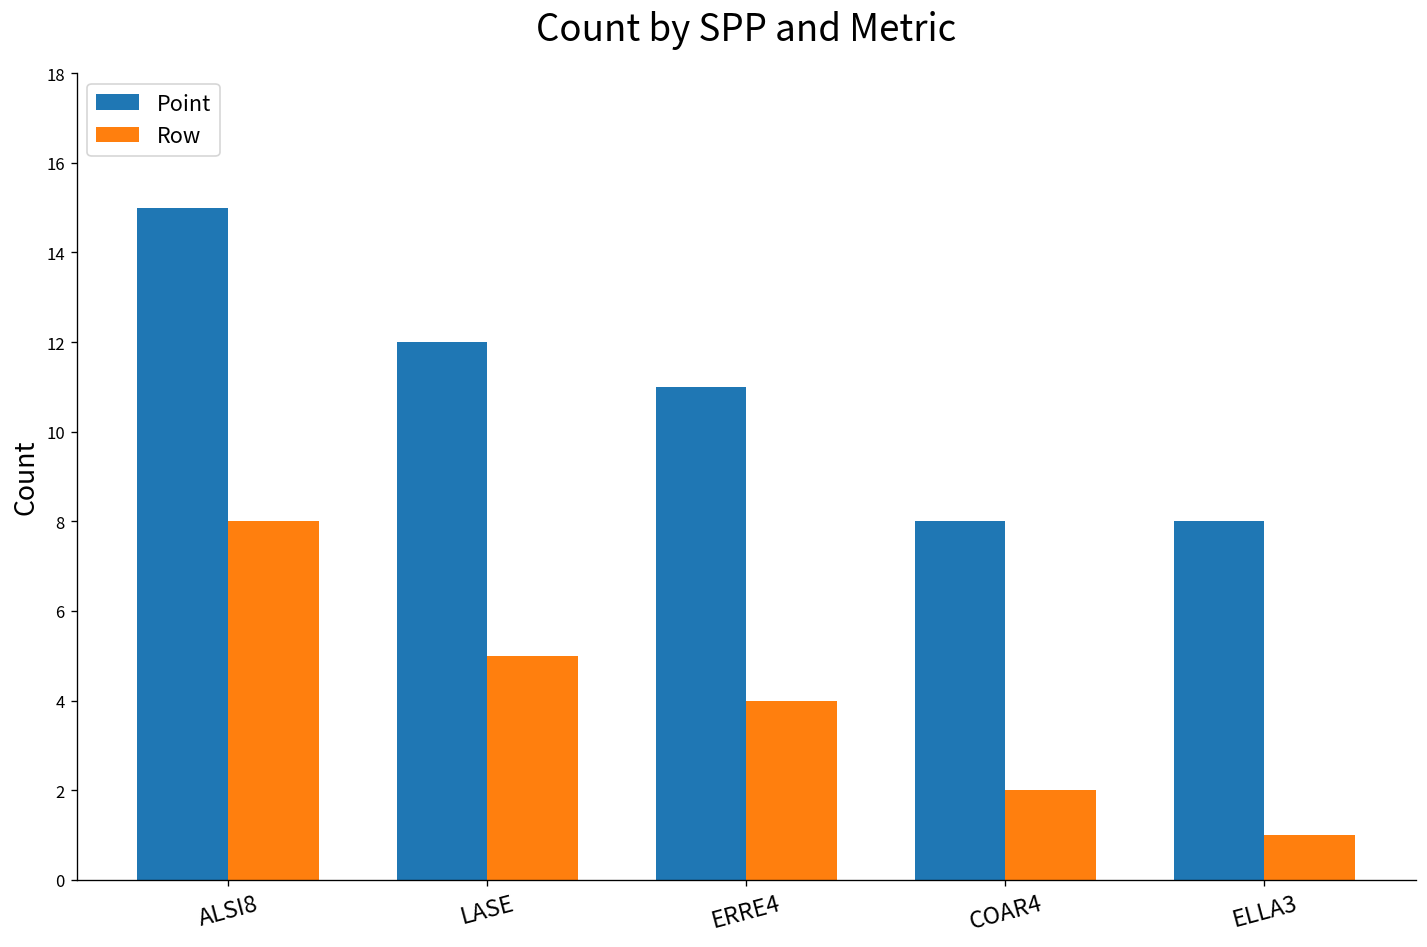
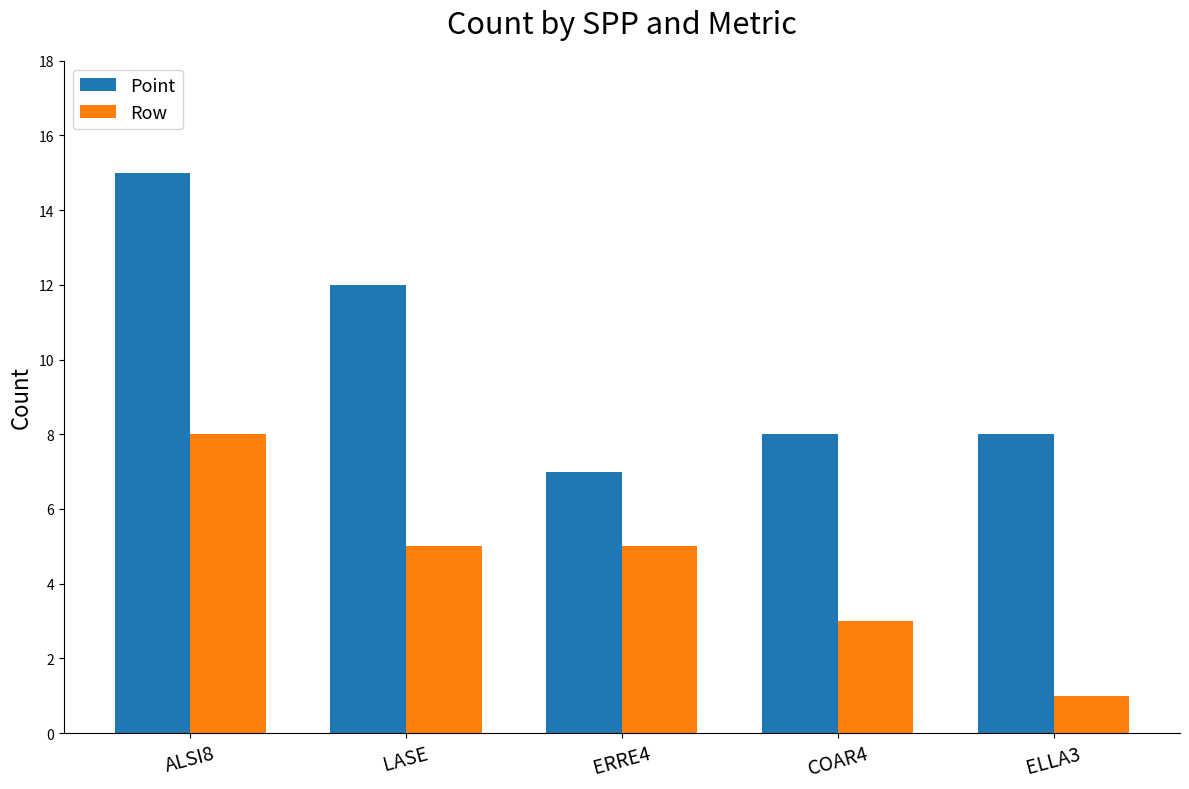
  {
    "Point": {
      "ALSI8": 15,
      "LASE": 12,
-     "ERRE4": 11,
+     "ERRE4": 7,
      "COAR4": 8,
      "ELLA3": 8
    },
    "Row": {
      "ALSI8": 8,
      "LASE": 5,
-     "ERRE4": 4,
-     "COAR4": 2,
+     "ERRE4": 5,
+     "COAR4": 3,
      "ELLA3": 1
    }
  }
